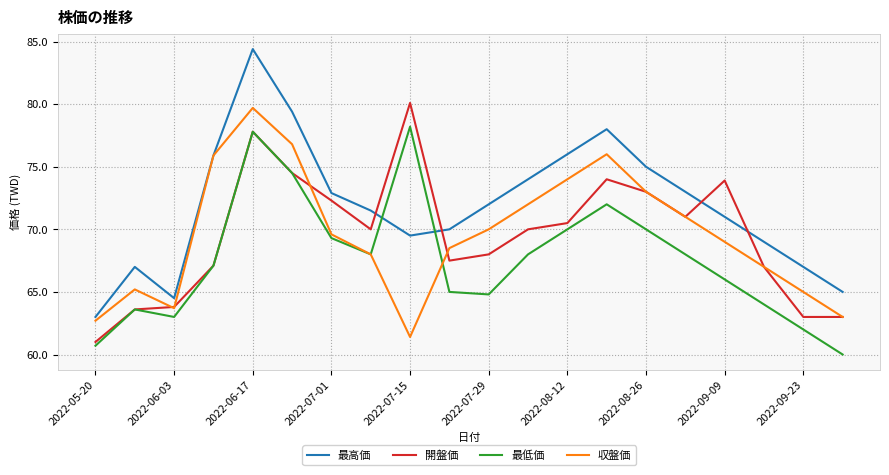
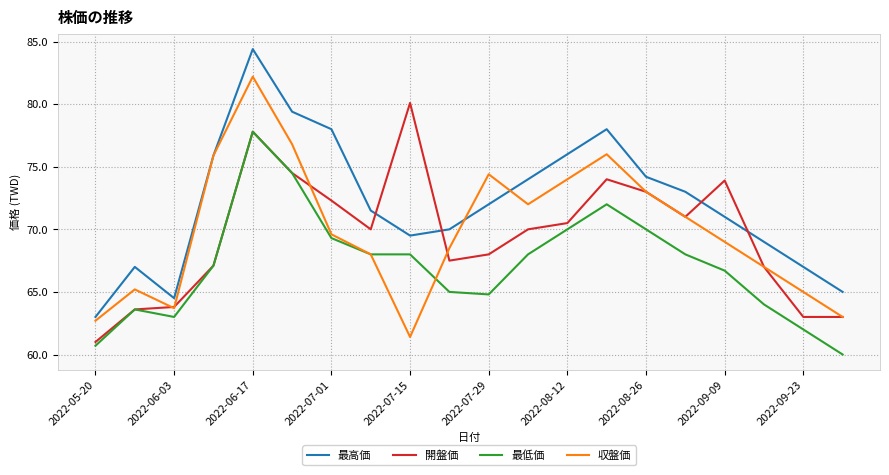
  {
    "最高価": {
      "2022-05-20": 63.0,
      "2022-06-03": 64.5,
      "2022-06-17": 84.4,
-     "2022-07-01": 72.9,
+     "2022-07-01": 78.0,
      "2022-07-15": 69.5,
      "2022-07-29": 72.0,
      "2022-08-12": 76.0,
-     "2022-08-26": 75.0,
+     "2022-08-26": 74.2,
      "2022-09-09": 71.0,
      "2022-09-23": 67.0
    },
    "開盤価": {
      "2022-05-20": 61.0,
      "2022-07-01": 72.3,
      "2022-07-15": 80.1,
      "2022-07-29": 68.0,
      "2022-08-12": 70.5,
      "2022-09-09": 73.9,
      "2022-09-23": 63.0
    },
    "最低価": {
      "2022-05-20": 60.7,
      "2022-06-03": 63.0,
      "2022-07-01": 69.3,
-     "2022-07-15": 78.2,
+     "2022-07-15": 68.0,
      "2022-07-29": 64.8,
      "2022-08-12": 70.0,
      "2022-08-26": 70.0,
-     "2022-09-09": 66.0,
+     "2022-09-09": 66.7,
      "2022-09-23": 62.0
    },
    "収盤価": {
      "2022-05-20": 62.7,
-     "2022-06-17": 79.7,
+     "2022-06-17": 82.2,
      "2022-07-01": 69.6,
      "2022-07-15": 61.4,
-     "2022-07-29": 70.0,
+     "2022-07-29": 74.4,
      "2022-08-12": 74.0,
      "2022-09-09": 69.0,
      "2022-09-23": 65.0
    }
  }
